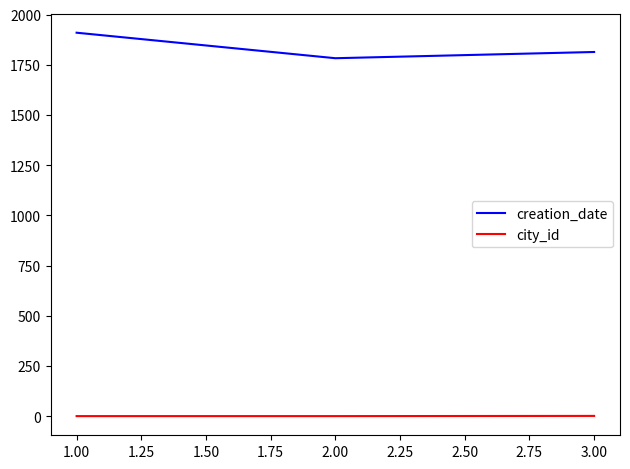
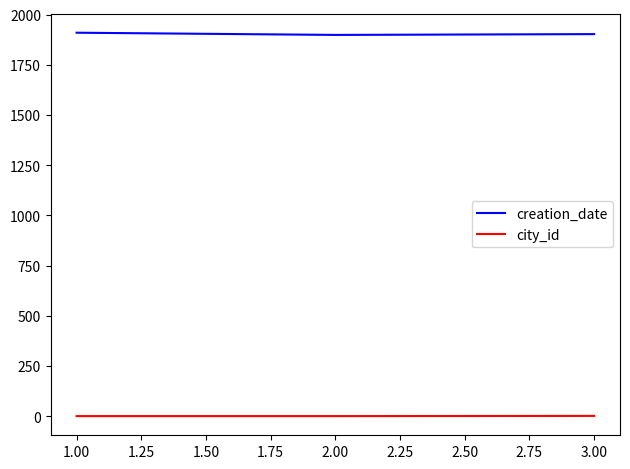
  {
    "creation_date": {
      "1.00": 1910,
-     "2.00": 1780,
-     "3.00": 1810
+     "2.00": 1900,
+     "3.00": 1900
    },
    "city_id": {
      "1.00": 0,
      "2.00": 0,
      "3.00": 0
    }
  }
